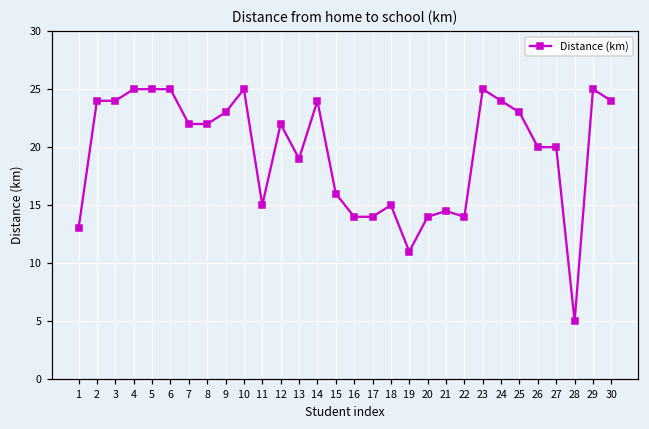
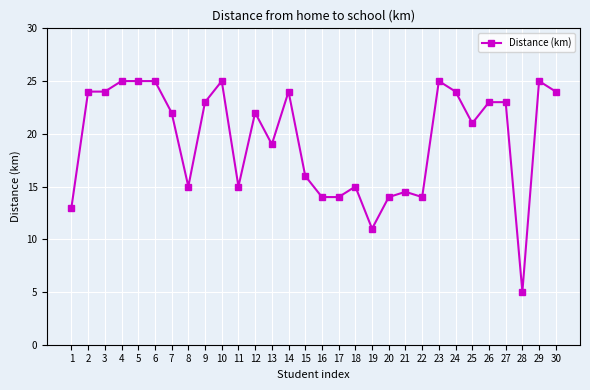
  {
    "1": 13,
    "2": 24,
    "3": 24,
    "4": 25,
    "5": 25,
    "6": 25,
    "7": 22,
-   "8": 22,
+   "8": 15,
    "9": 23,
    "10": 25,
    "11": 15,
    "12": 22,
    "13": 19,
    "14": 24,
    "15": 16,
    "16": 14,
    "17": 14,
    "18": 15,
    "19": 11,
    "20": 14,
    "21": 14.5,
    "22": 14,
    "23": 25,
    "24": 24,
-   "25": 23,
-   "26": 20,
-   "27": 20,
+   "25": 21,
+   "26": 23,
+   "27": 23,
    "28": 5,
    "29": 25,
    "30": 24
  }
